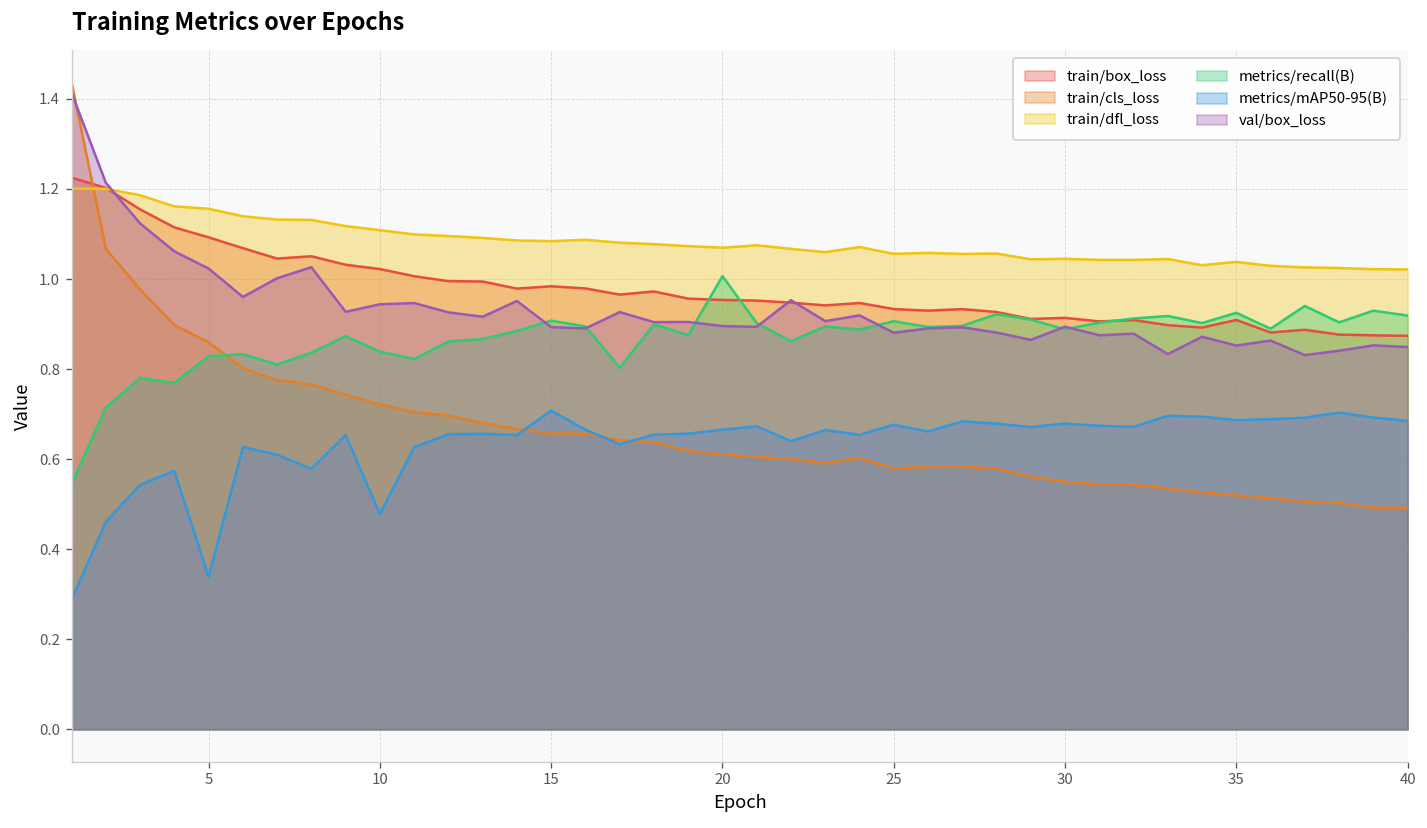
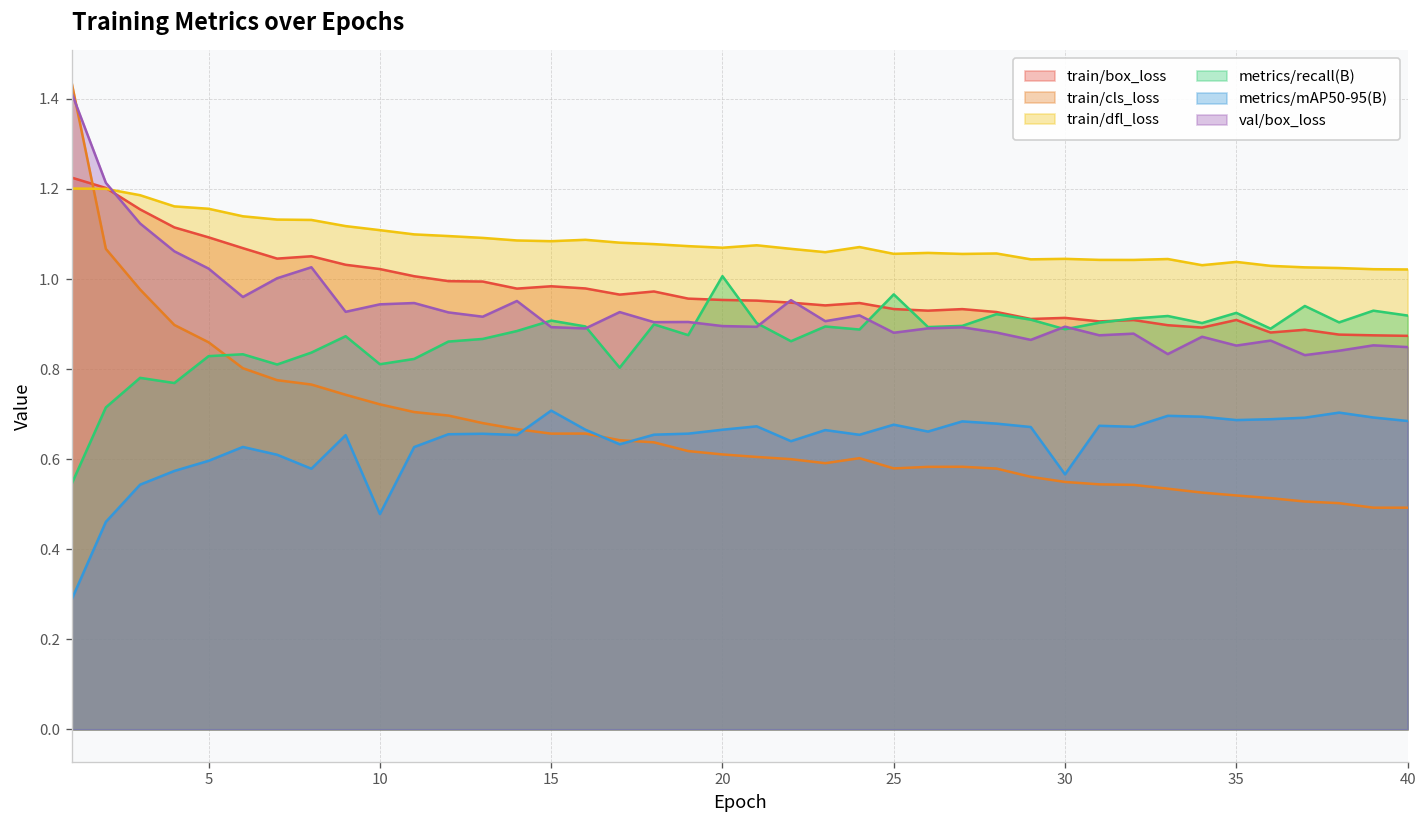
  {
    "metrics/recall(B)": {
      "5": 0.83,
-     "10": 0.84,
+     "10": 0.81,
      "15": 0.91,
      "20": 1.01,
-     "25": 0.91,
+     "25": 0.97,
      "35": 0.92,
      "40": 0.92
    },
    "metrics/mAP50-95(B)": {
-     "5": 0.34,
+     "5": 0.60,
      "10": 0.48,
      "15": 0.71,
      "20": 0.67,
      "25": 0.68,
-     "30": 0.68,
+     "30": 0.57,
      "35": 0.69,
      "40": 0.68
    },
    "val/box_loss": {
      "5": 1.02,
      "10": 0.94,
      "15": 0.89,
      "20": 0.90,
      "25": 0.88,
      "35": 0.85,
      "40": 0.85
    }
  }
